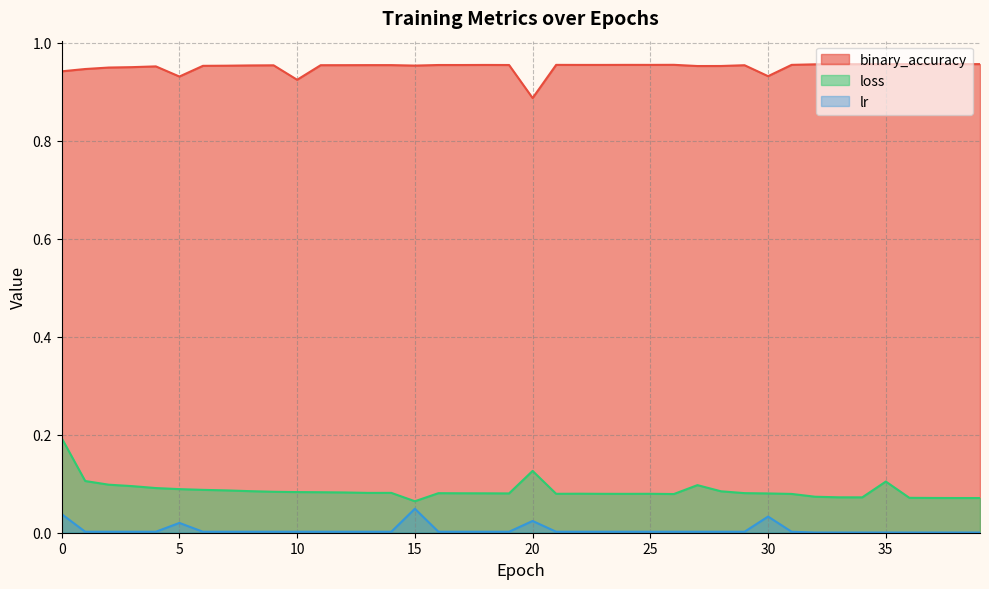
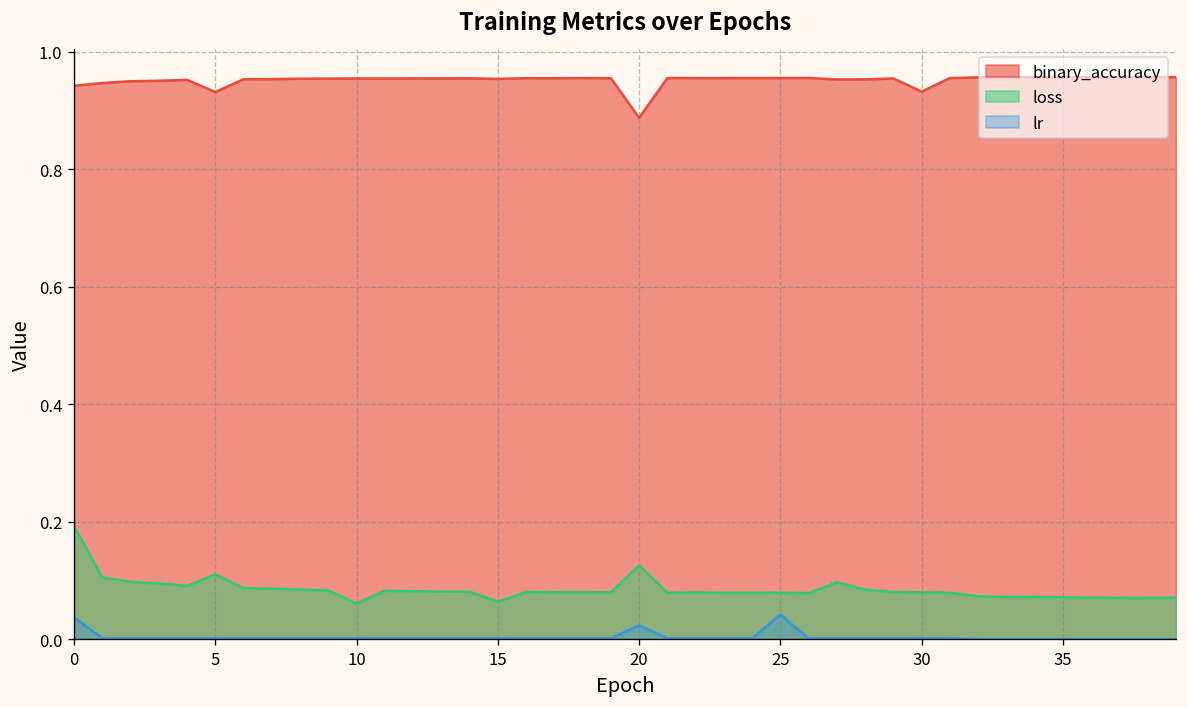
  {
    "binary_accuracy": {
      "0": 0.94,
      "5": 0.93,
-     "10": 0.92,
+     "10": 0.95,
      "15": 0.95,
      "20": 0.89,
      "25": 0.96,
      "30": 0.93
    },
    "loss": {
      "0": 0.19,
-     "5": 0.09,
-     "10": 0.08,
+     "5": 0.11,
+     "10": 0.06,
      "15": 0.06,
      "20": 0.13,
      "25": 0.08,
      "30": 0.08,
-     "35": 0.10
+     "35": 0.07
    },
    "lr": {
      "0": 0.04,
-     "5": 0.02,
+     "5": 0.00,
      "10": 0.00,
-     "15": 0.05,
+     "15": 0.00,
      "20": 0.02,
-     "25": 0.00,
-     "30": 0.03,
+     "25": 0.04,
+     "30": 0.00,
      "35": 0.00
    }
  }
